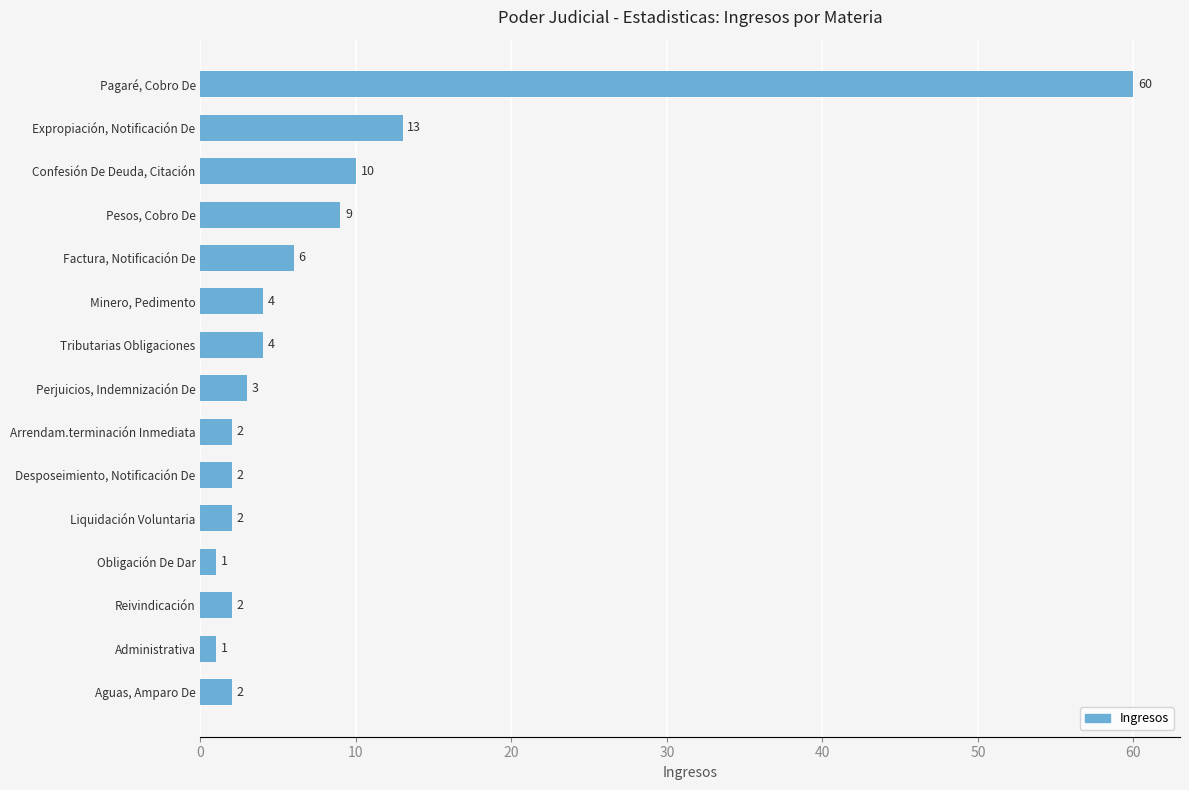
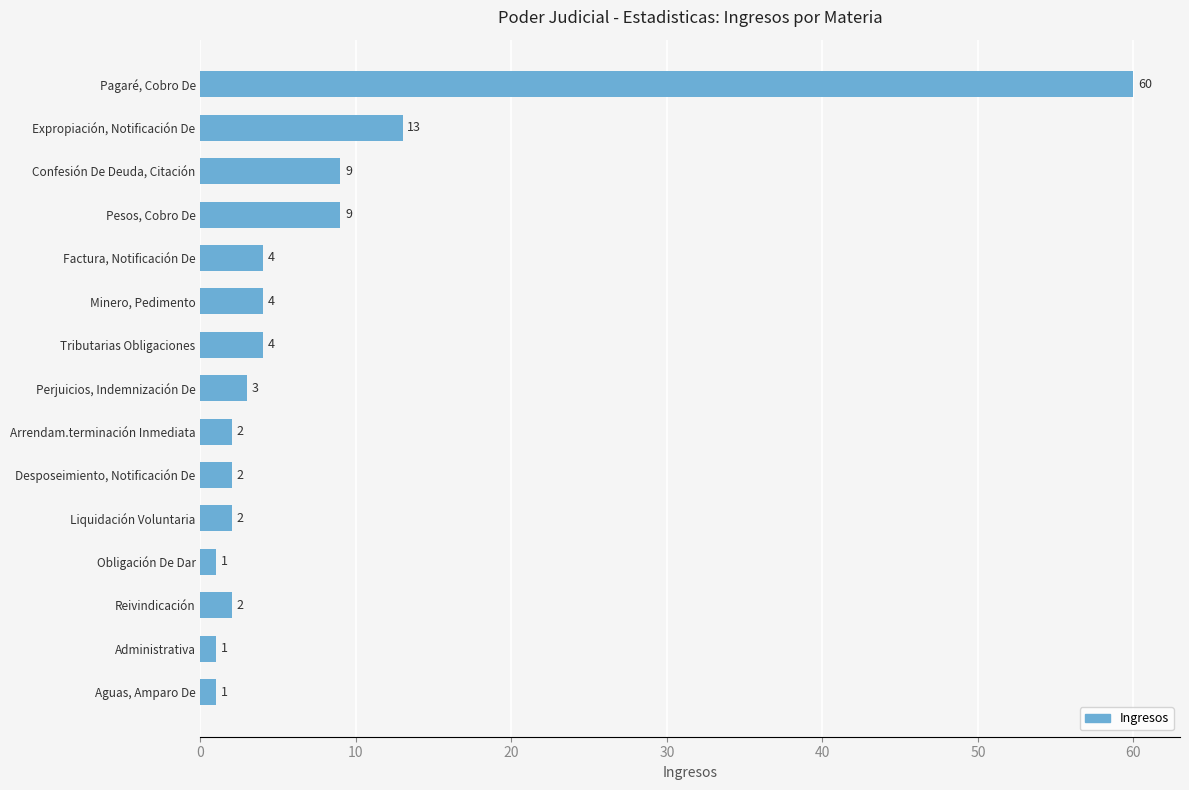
  {
    "Pagaré, Cobro De": 60,
    "Expropiación, Notificación De": 13,
-   "Confesión De Deuda, Citación": 10,
+   "Confesión De Deuda, Citación": 9,
    "Pesos, Cobro De": 9,
-   "Factura, Notificación De": 6,
+   "Factura, Notificación De": 4,
    "Minero, Pedimento": 4,
    "Tributarias Obligaciones": 4,
    "Perjuicios, Indemnización De": 3,
    "Arrendam.terminación Inmediata": 2,
    "Desposeimiento, Notificación De": 2,
    "Liquidación Voluntaria": 2,
    "Obligación De Dar": 1,
    "Reivindicación": 2,
    "Administrativa": 1,
-   "Aguas, Amparo De": 2
+   "Aguas, Amparo De": 1
  }
